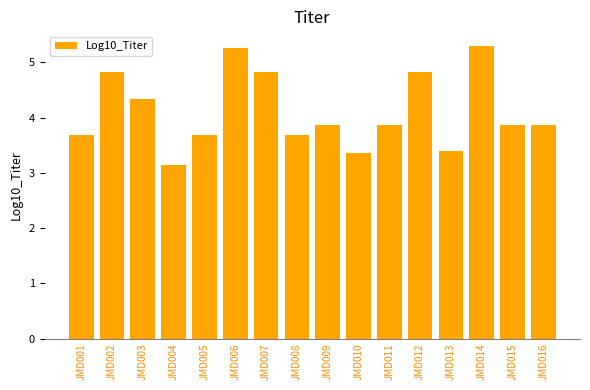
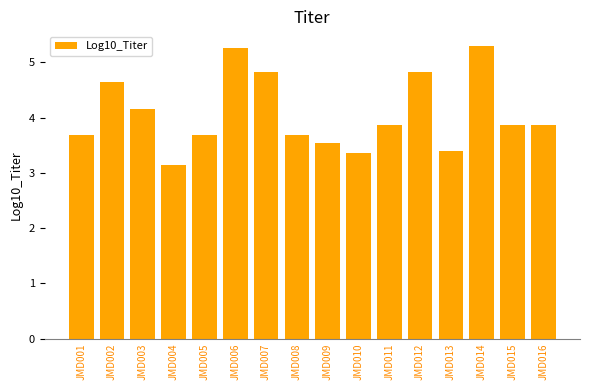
  {
    "JMD001": 3.7,
-   "JMD002": 4.8,
-   "JMD003": 4.3,
+   "JMD002": 4.6,
+   "JMD003": 4.2,
    "JMD004": 3.1,
    "JMD005": 3.7,
    "JMD006": 5.3,
    "JMD007": 4.8,
    "JMD008": 3.7,
-   "JMD009": 3.9,
+   "JMD009": 3.5,
    "JMD010": 3.4,
    "JMD011": 3.9,
    "JMD012": 4.8,
    "JMD013": 3.4,
    "JMD014": 5.3,
    "JMD015": 3.9,
    "JMD016": 3.9
  }
